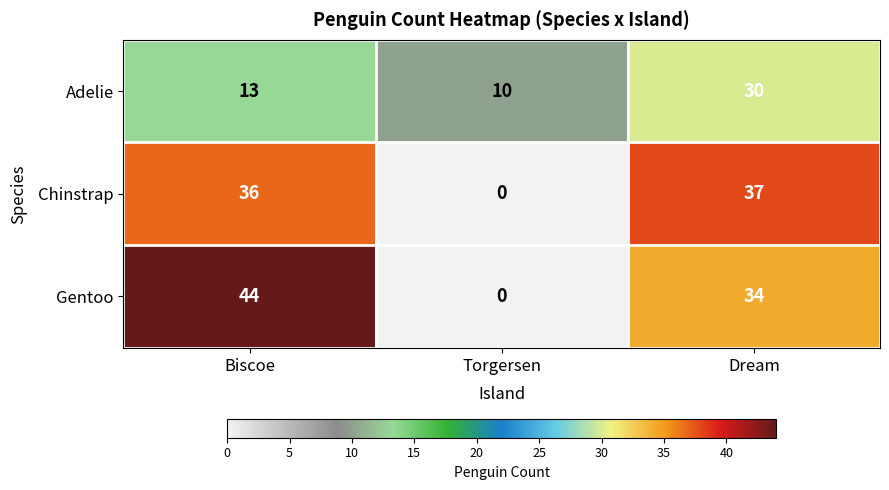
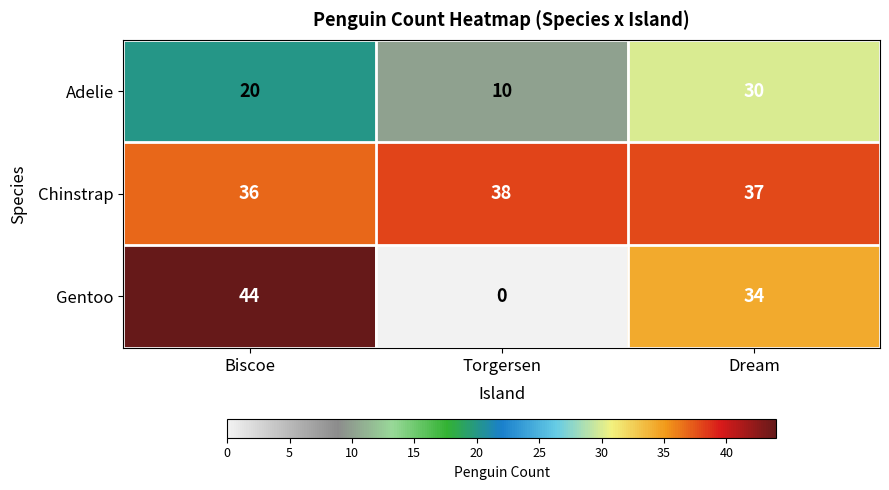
  {
    "Adelie": {
-     "Biscoe": 13,
+     "Biscoe": 20,
      "Torgersen": 10,
      "Dream": 30
    },
    "Chinstrap": {
      "Biscoe": 36,
-     "Torgersen": 0,
+     "Torgersen": 38,
      "Dream": 37
    },
    "Gentoo": {
      "Biscoe": 44,
      "Torgersen": 0,
      "Dream": 34
    }
  }
